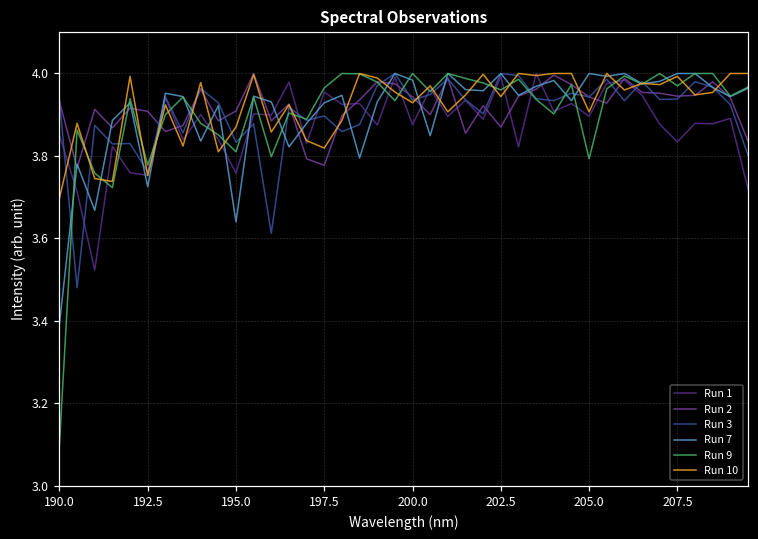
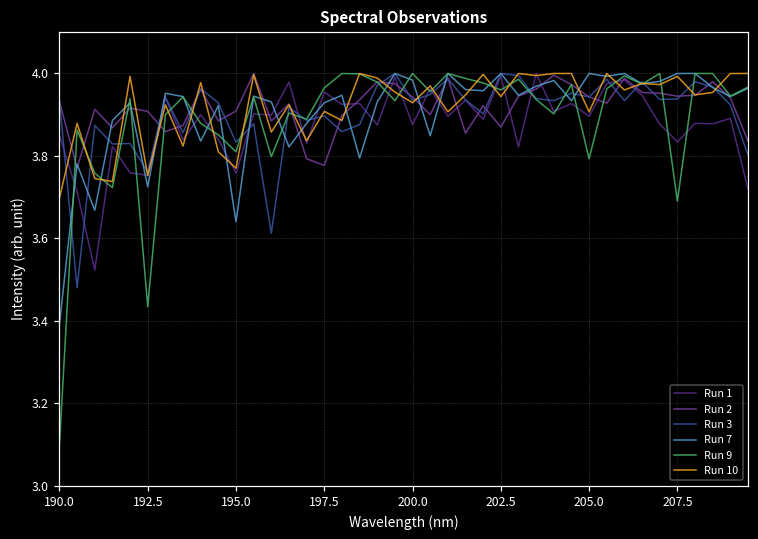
  {
    "Run 7": {
      "190.0": 3.39,
      "192.5": 3.73,
      "195.0": 3.64,
      "197.5": 3.93,
      "200.0": 3.98,
      "205.0": 4.00,
      "207.5": 4.00
    },
    "Run 9": {
      "190.0": 3.10,
-     "192.5": 3.78,
+     "192.5": 3.43,
      "195.0": 3.81,
      "197.5": 3.97,
      "200.0": 4.00,
      "202.5": 3.96,
      "205.0": 3.79,
-     "207.5": 3.97
+     "207.5": 3.69
    },
    "Run 10": {
      "190.0": 3.70,
-     "195.0": 3.87,
-     "197.5": 3.82,
+     "195.0": 3.77,
+     "197.5": 3.91,
      "202.5": 3.94,
      "205.0": 3.91,
      "207.5": 3.99
    }
  }
